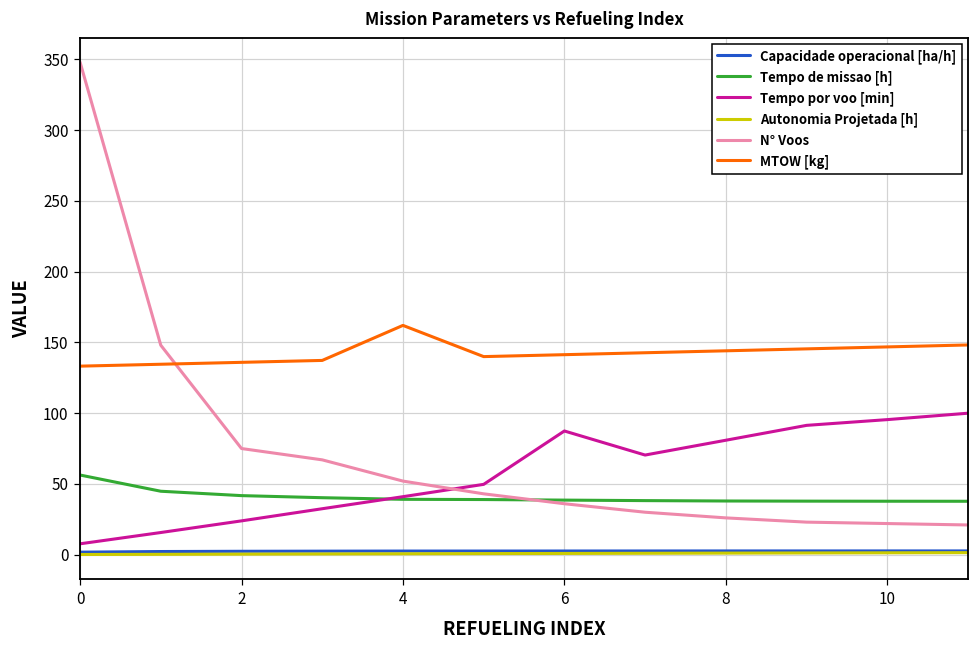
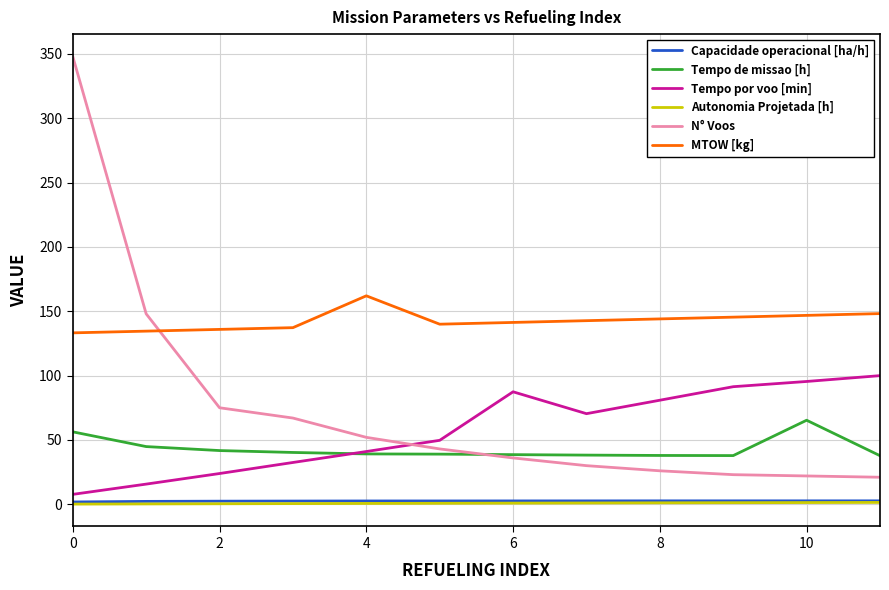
  {
    "Capacidade operacional [ha/h]": {
      "2": 2
    },
    "Tempo de missao [h]": {
      "0": 56,
      "2": 42,
      "6": 39,
      "8": 38,
-     "10": 38
+     "10": 65
    },
    "Tempo por voo [min]": {
      "0": 8,
      "2": 24,
      "6": 87,
      "8": 81,
      "10": 95
    },
    "Autonomia Projetada [h]": {
      "2": 0
    },
    "N° Voos": {
      "0": 348,
      "2": 75,
      "4": 52,
      "6": 36,
      "8": 26,
      "10": 22
    },
    "MTOW [kg]": {
      "0": 133,
      "2": 136,
      "4": 162,
      "6": 141,
      "8": 144,
      "10": 147
    }
  }
